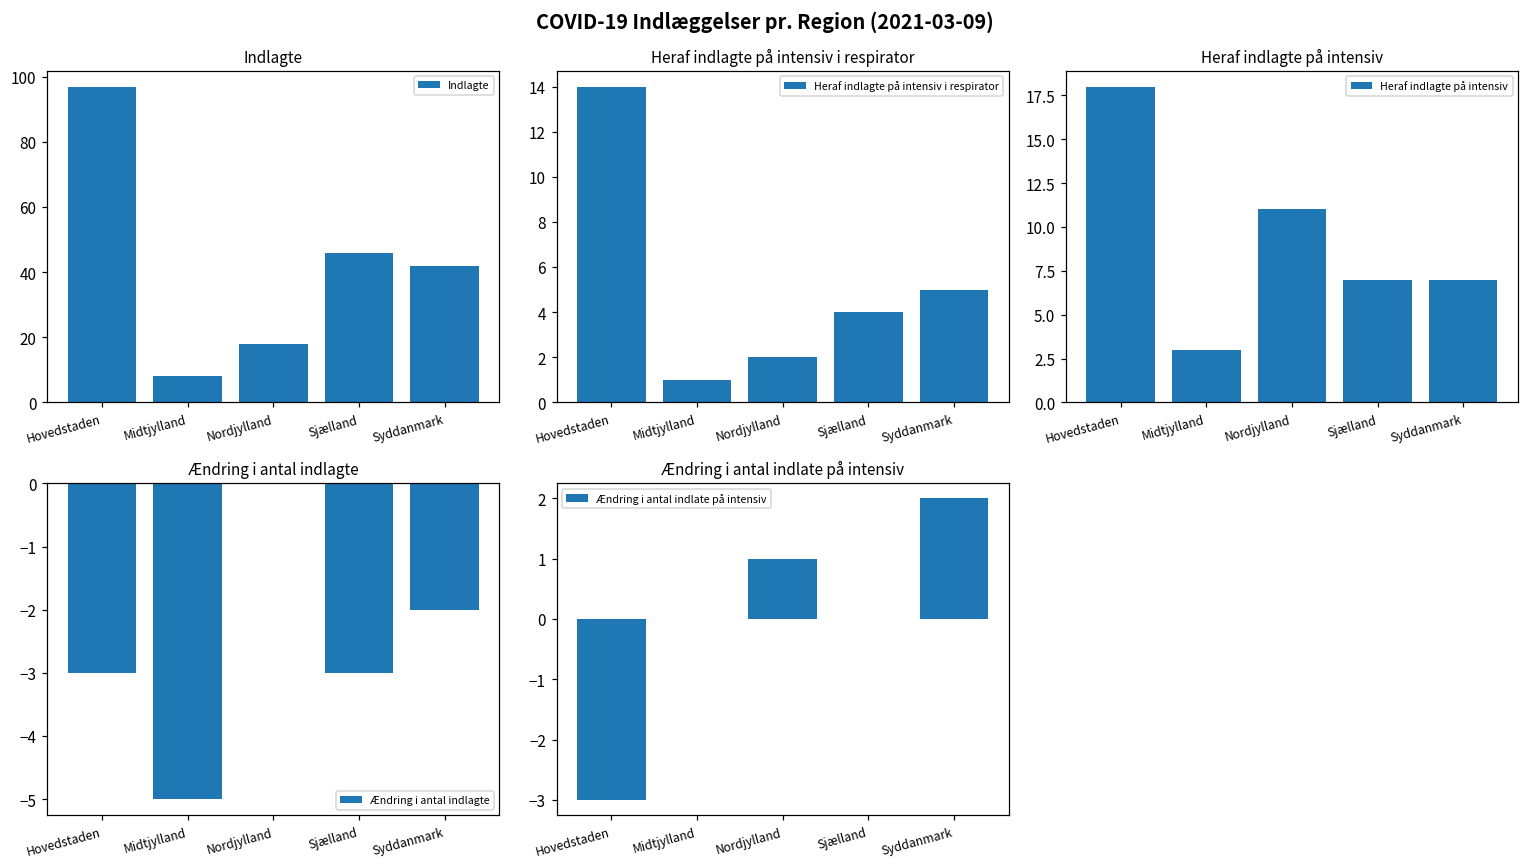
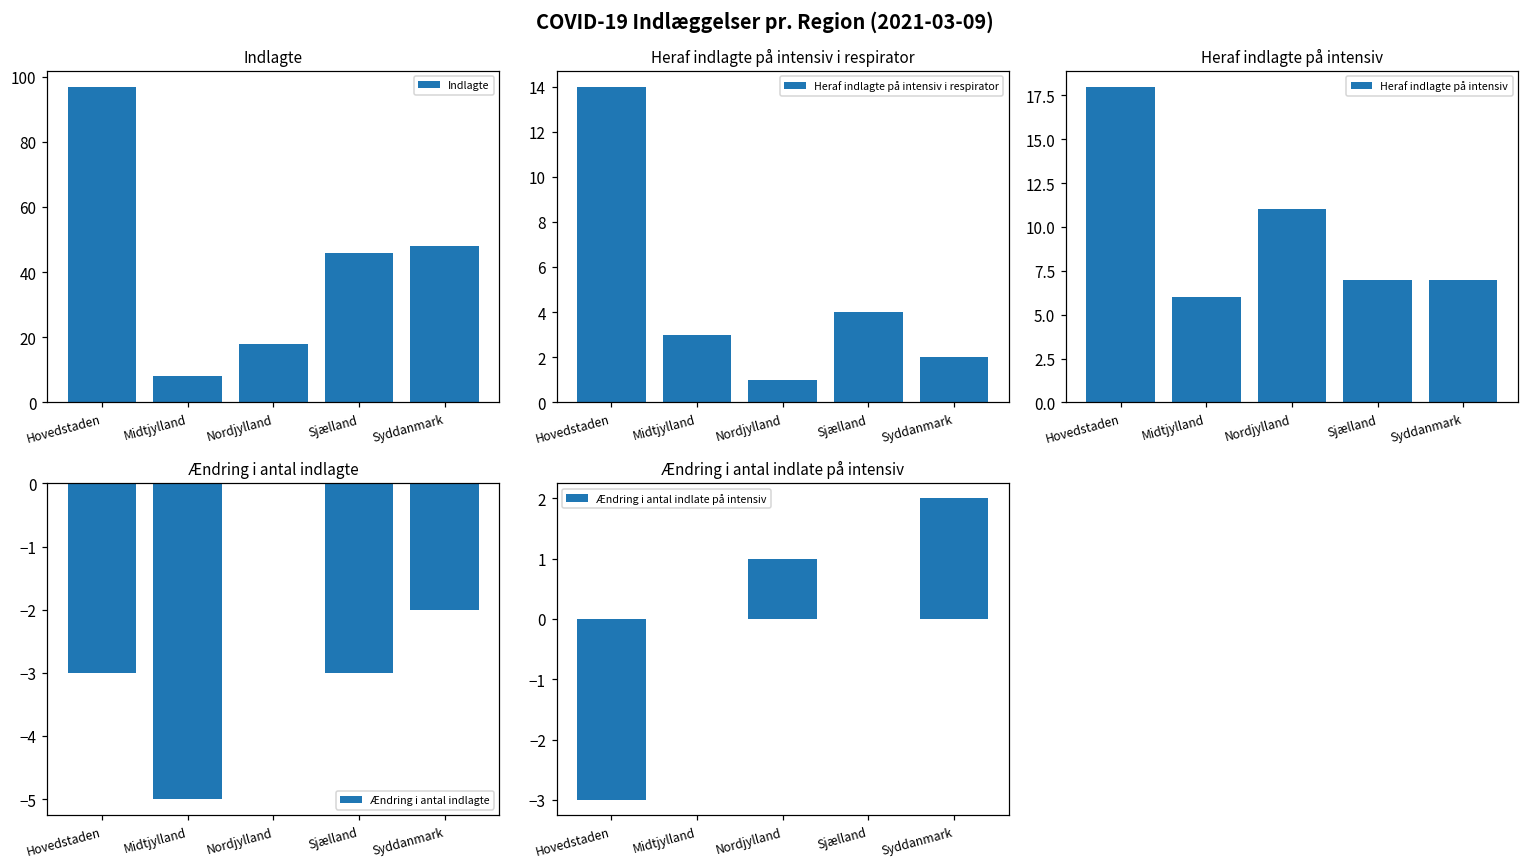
  {
    "Indlagte": {
      "Hovedstaden": 97,
      "Midtjylland": 8,
      "Nordjylland": 18,
      "Sjælland": 46,
-     "Syddanmark": 42
+     "Syddanmark": 48
    },
    "Heraf indlagte på intensiv i respirator": {
      "Hovedstaden": 14,
-     "Midtjylland": 1,
-     "Nordjylland": 2,
+     "Midtjylland": 3,
+     "Nordjylland": 1,
      "Sjælland": 4,
-     "Syddanmark": 5
+     "Syddanmark": 2
    },
    "Heraf indlagte på intensiv": {
      "Hovedstaden": 18,
-     "Midtjylland": 3,
+     "Midtjylland": 6,
      "Nordjylland": 11,
      "Sjælland": 7,
      "Syddanmark": 7
    },
    "Ændring i antal indlagte": {
      "Hovedstaden": -3.0,
      "Midtjylland": -5.0,
      "Nordjylland": 0.0,
      "Sjælland": -3.0,
      "Syddanmark": -2.0
    },
    "Ændring i antal indlate på intensiv": {
      "Hovedstaden": -3.0,
      "Midtjylland": 0.0,
      "Nordjylland": 1.0,
      "Sjælland": 0.0,
      "Syddanmark": 2.0
    }
  }
